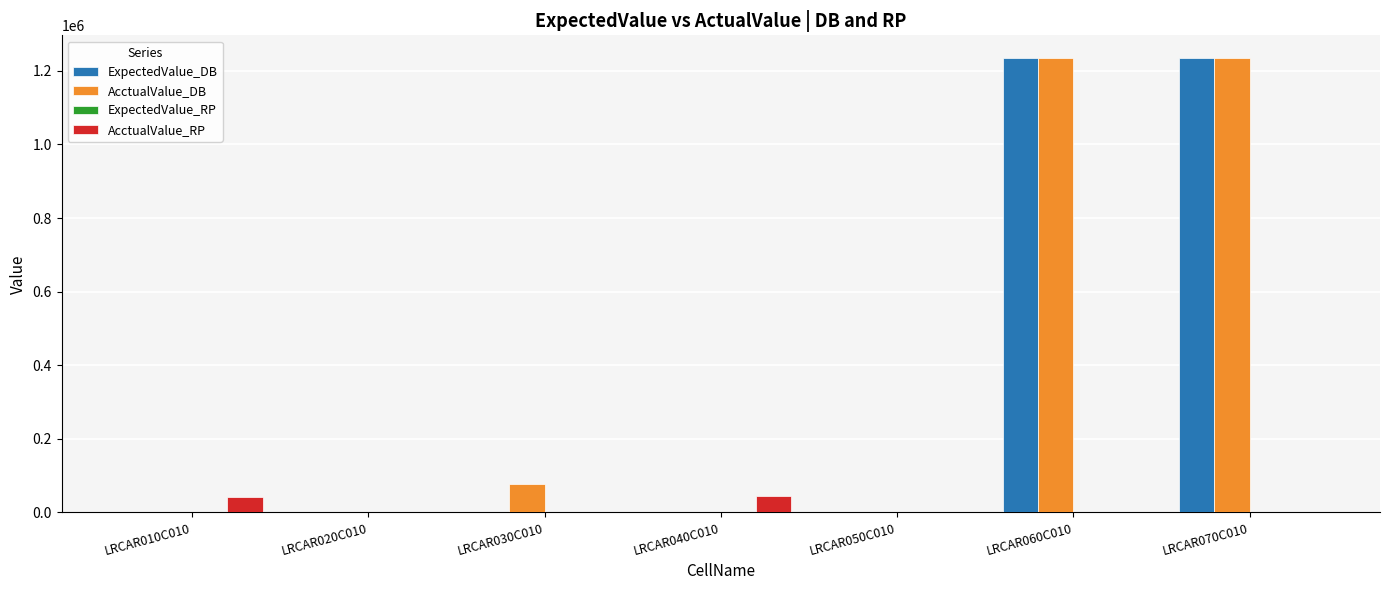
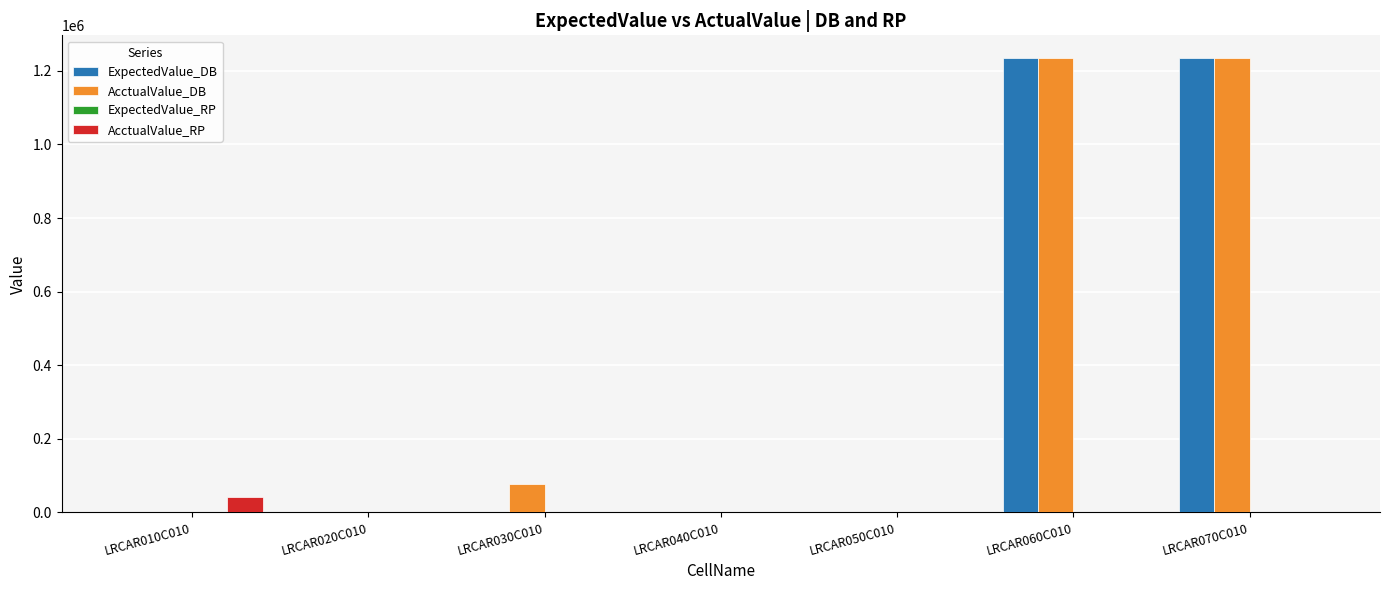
  {
    "ExpectedValue_DB": {
      "LRCAR060C010": 1230000,
      "LRCAR070C010": 1240000
    },
    "AcctualValue_DB": {
      "LRCAR030C010": 80000,
      "LRCAR060C010": 1230000,
      "LRCAR070C010": 1240000
    },
    "AcctualValue_RP": {
      "LRCAR010C010": 40000,
-     "LRCAR040C010": 50000
+     "LRCAR040C010": 0
    }
  }
